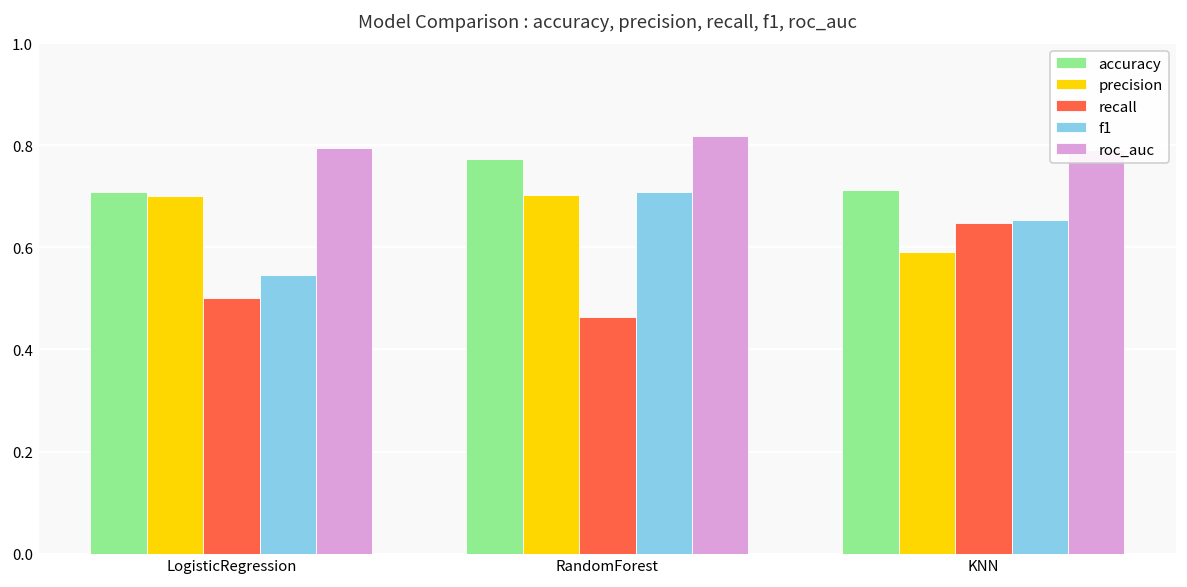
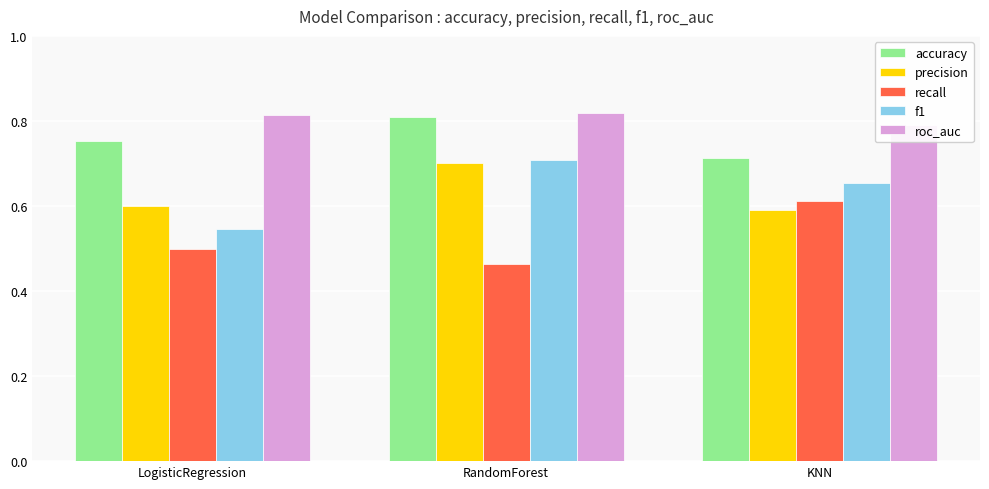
  {
    "accuracy": {
-     "LogisticRegression": 0.71,
-     "RandomForest": 0.77,
+     "LogisticRegression": 0.75,
+     "RandomForest": 0.81,
      "KNN": 0.71
    },
    "precision": {
-     "LogisticRegression": 0.7,
+     "LogisticRegression": 0.6,
      "RandomForest": 0.7,
      "KNN": 0.59
    },
    "recall": {
      "LogisticRegression": 0.50,
      "RandomForest": 0.46,
-     "KNN": 0.65
+     "KNN": 0.61
    },
    "f1": {
      "LogisticRegression": 0.55,
      "RandomForest": 0.71,
      "KNN": 0.65
    },
    "roc_auc": {
-     "LogisticRegression": 0.79,
+     "LogisticRegression": 0.81,
      "RandomForest": 0.82
    }
  }
